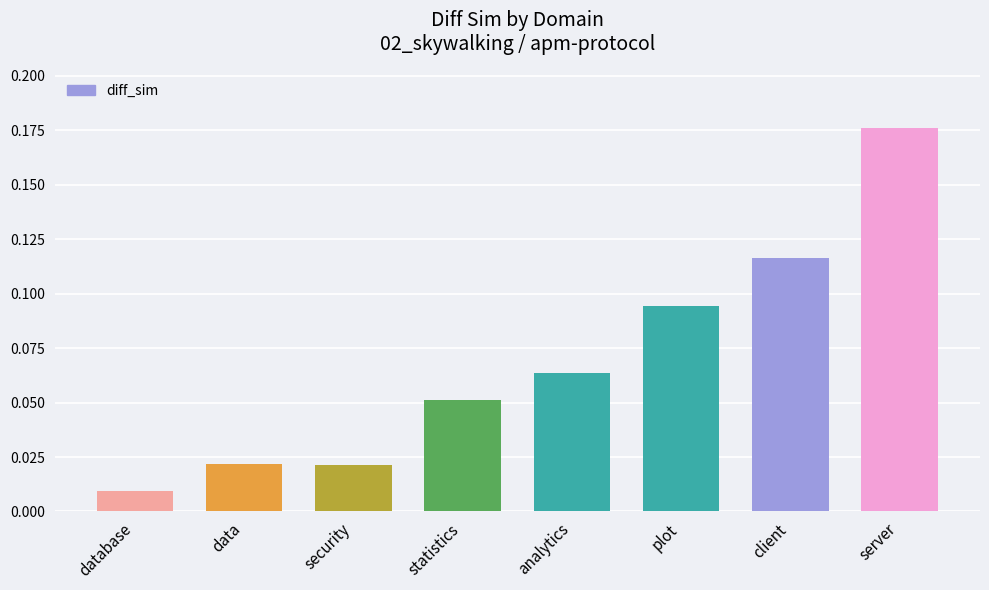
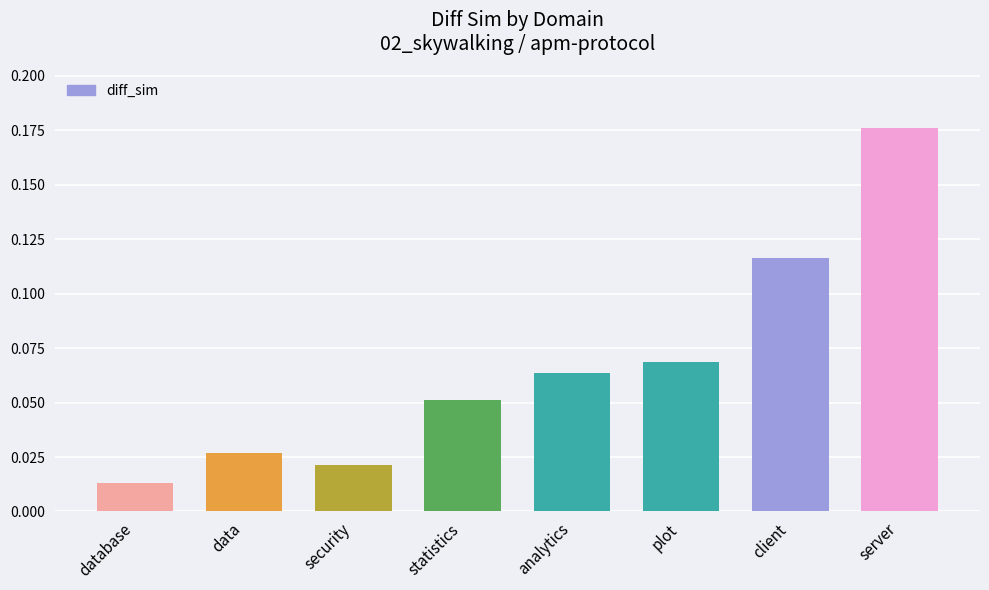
  {
-   "database": 0.009,
-   "data": 0.022,
+   "database": 0.013,
+   "data": 0.027,
    "security": 0.021,
    "statistics": 0.051,
    "analytics": 0.064,
-   "plot": 0.094,
+   "plot": 0.069,
    "client": 0.116,
    "server": 0.176
  }
